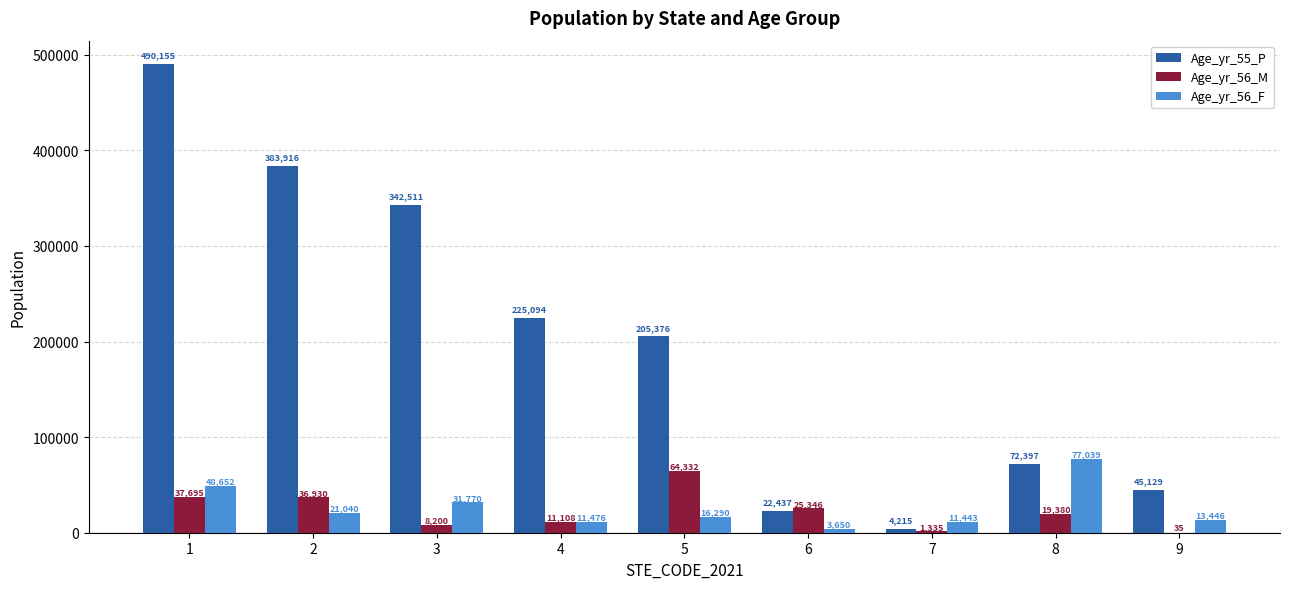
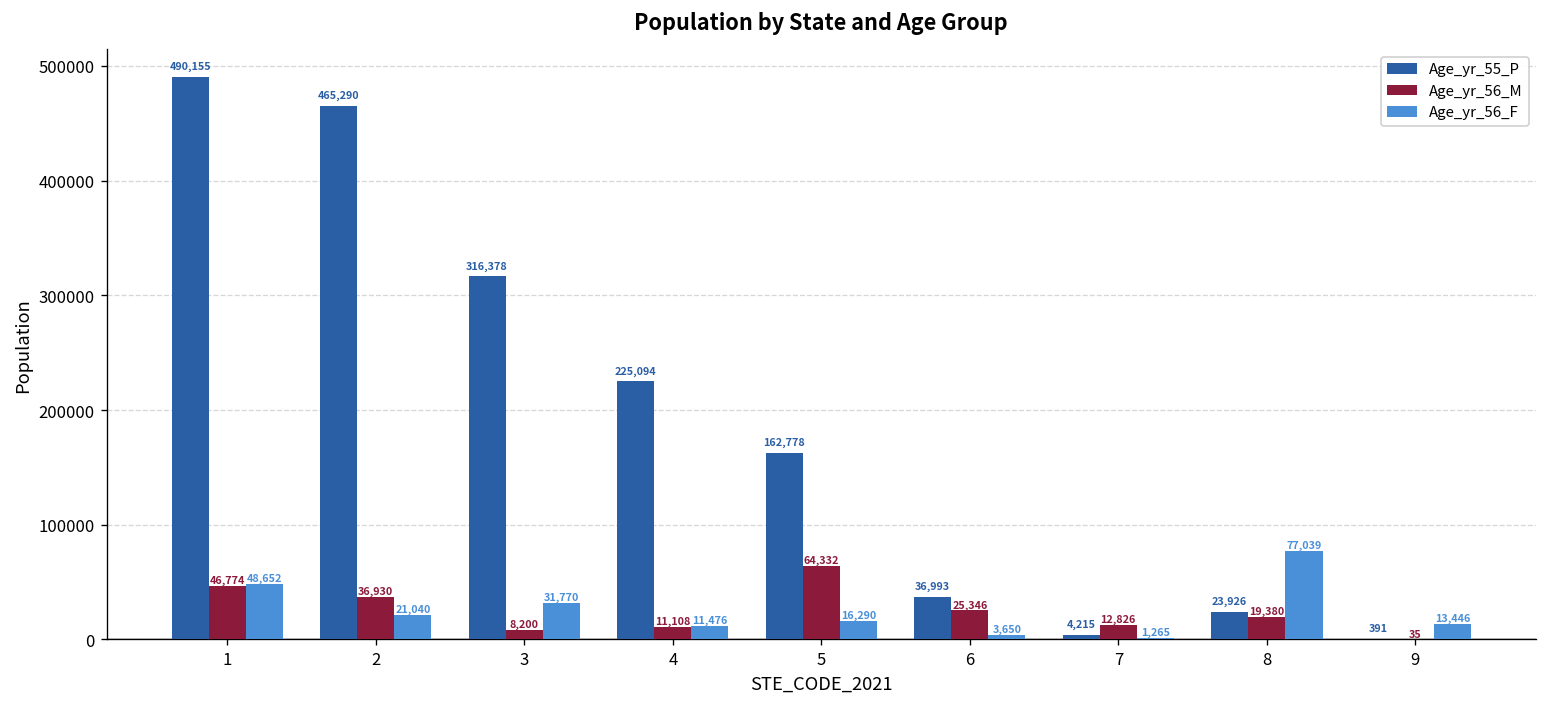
  {
    "Age_yr_55_P": {
      "1": "490,155",
-     "2": "383,916",
-     "3": "342,511",
+     "2": "465,290",
+     "3": "316,378",
      "4": "225,094",
-     "5": "205,376",
-     "6": "22,437",
+     "5": "162,778",
+     "6": "36,993",
      "7": "4,215",
-     "8": "72,397",
-     "9": "45,129"
+     "8": "23,926",
+     "9": "391"
    },
    "Age_yr_56_M": {
-     "1": "37,695",
+     "1": "46,774",
      "2": "36,930",
      "3": "8,200",
      "4": "11,108",
      "5": "64,332",
      "6": "25,346",
-     "7": "1,335",
+     "7": "12,826",
      "8": "19,380",
      "9": "35"
    },
    "Age_yr_56_F": {
      "1": "48,652",
      "2": "21,040",
      "3": "31,770",
      "4": "11,476",
      "5": "16,290",
      "6": "3,650",
-     "7": "11,443",
+     "7": "1,265",
      "8": "77,039",
      "9": "13,446"
    }
  }
